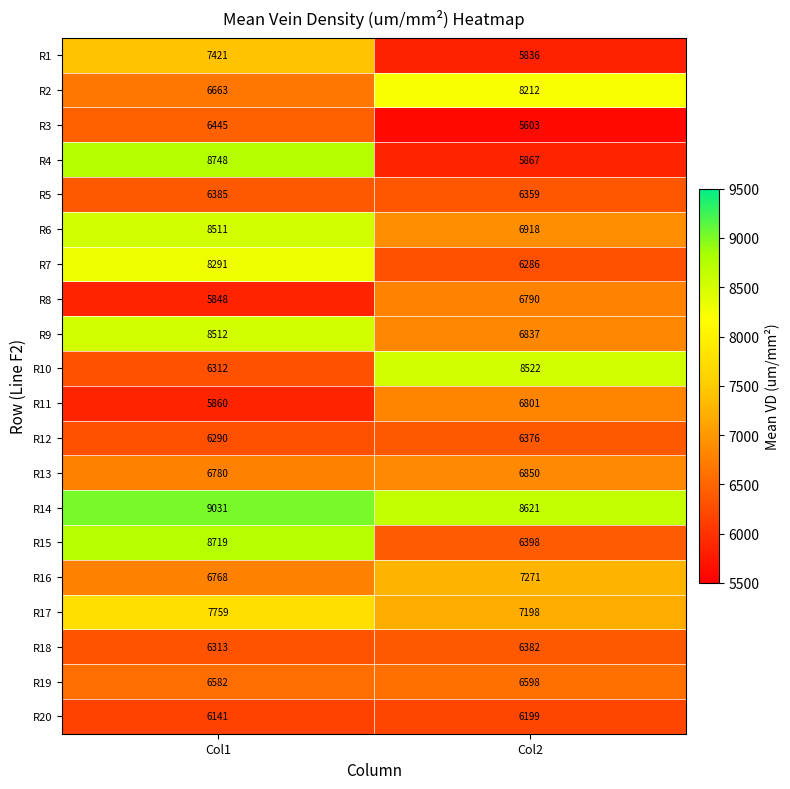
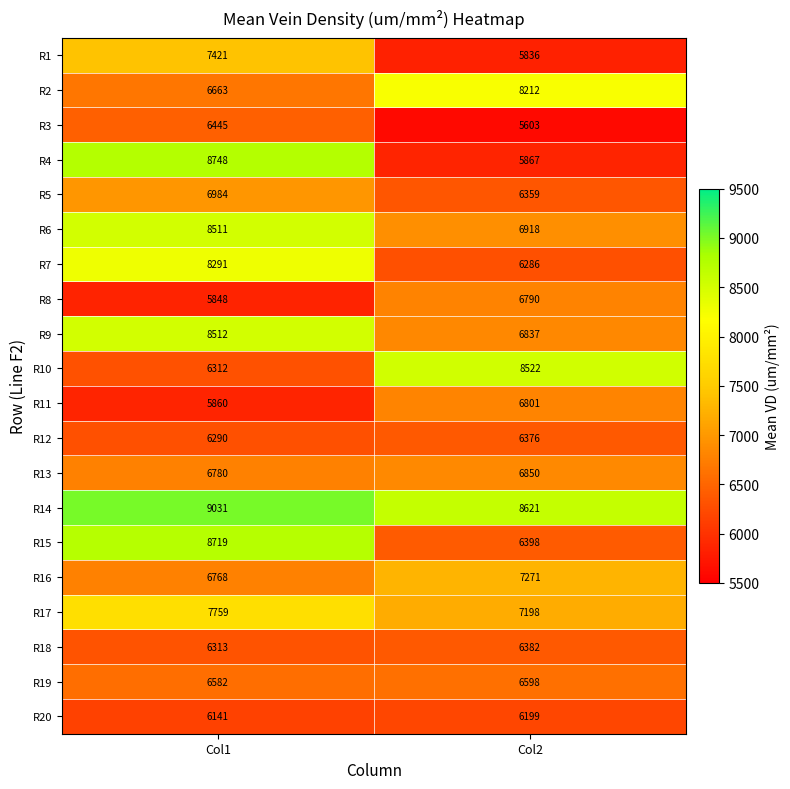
  {
    "R1": {
      "Col1": 7421,
      "Col2": 5836
    },
    "R2": {
      "Col1": 6663,
      "Col2": 8212
    },
    "R3": {
      "Col1": 6445,
      "Col2": 5603
    },
    "R4": {
      "Col1": 8748,
      "Col2": 5867
    },
    "R5": {
-     "Col1": 6385,
+     "Col1": 6984,
      "Col2": 6359
    },
    "R6": {
      "Col1": 8511,
      "Col2": 6918
    },
    "R7": {
      "Col1": 8291,
      "Col2": 6286
    },
    "R8": {
      "Col1": 5848,
      "Col2": 6790
    },
    "R9": {
      "Col1": 8512,
      "Col2": 6837
    },
    "R10": {
      "Col1": 6312,
      "Col2": 8522
    },
    "R11": {
      "Col1": 5860,
      "Col2": 6801
    },
    "R12": {
      "Col1": 6290,
      "Col2": 6376
    },
    "R13": {
      "Col1": 6780,
      "Col2": 6850
    },
    "R14": {
      "Col1": 9031,
      "Col2": 8621
    },
    "R15": {
      "Col1": 8719,
      "Col2": 6398
    },
    "R16": {
      "Col1": 6768,
      "Col2": 7271
    },
    "R17": {
      "Col1": 7759,
      "Col2": 7198
    },
    "R18": {
      "Col1": 6313,
      "Col2": 6382
    },
    "R19": {
      "Col1": 6582,
      "Col2": 6598
    },
    "R20": {
      "Col1": 6141,
      "Col2": 6199
    }
  }
